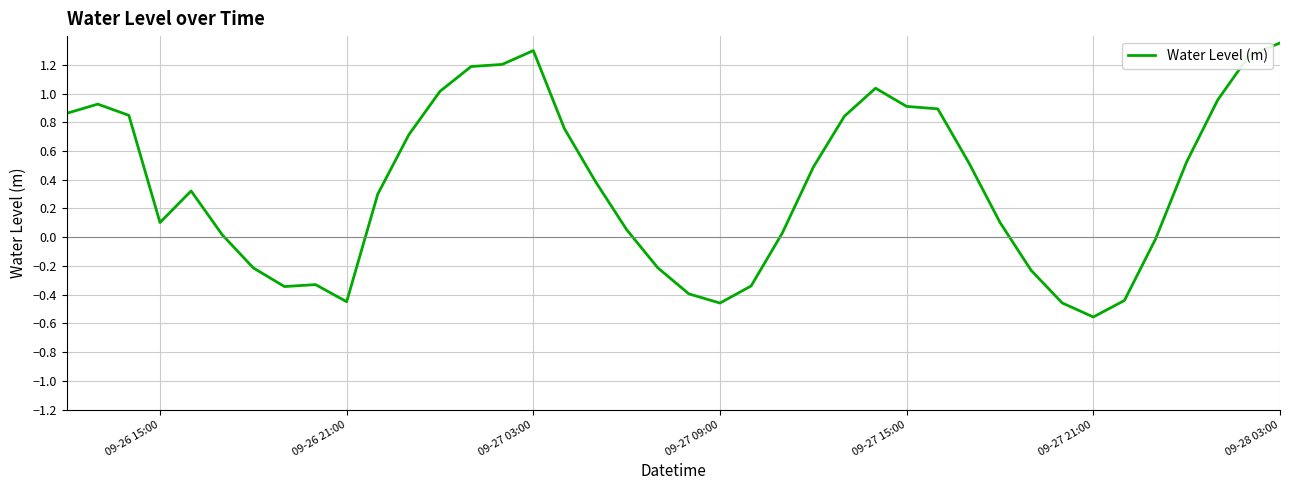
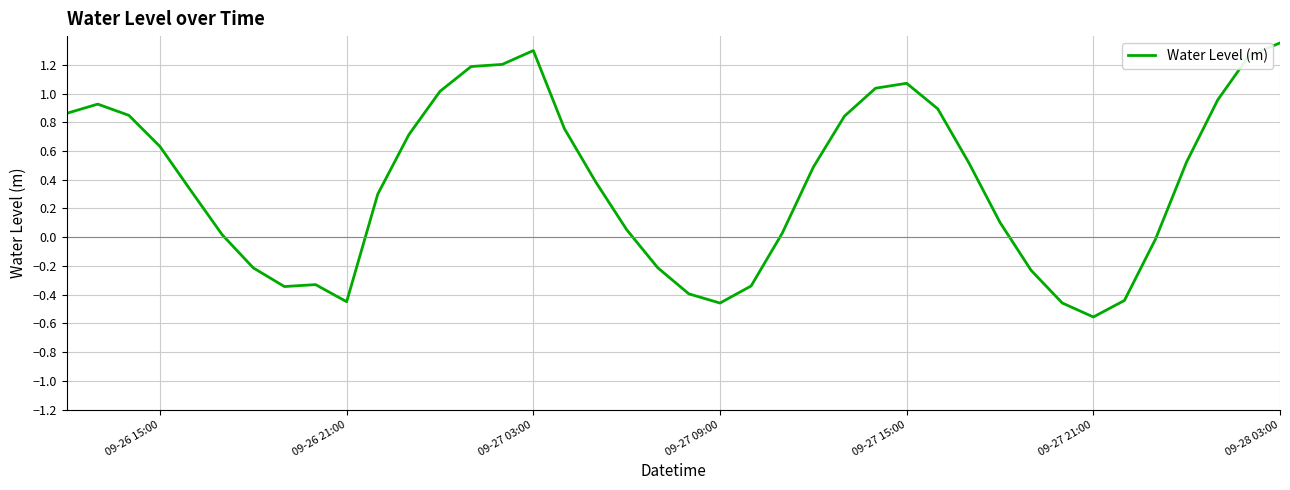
  {
-   "09-26 15:00": 0.10,
+   "09-26 15:00": 0.63,
    "09-26 21:00": -0.45,
    "09-27 03:00": 1.30,
    "09-27 09:00": -0.46,
-   "09-27 15:00": 0.91,
+   "09-27 15:00": 1.07,
    "09-27 21:00": -0.56,
    "09-28 03:00": 1.35
  }
